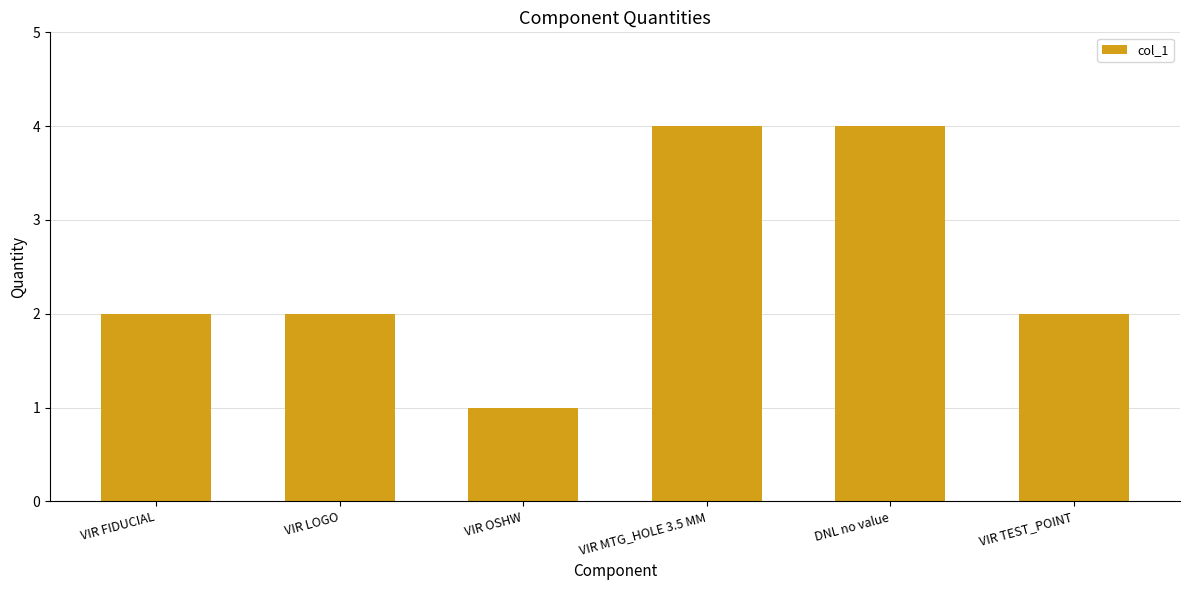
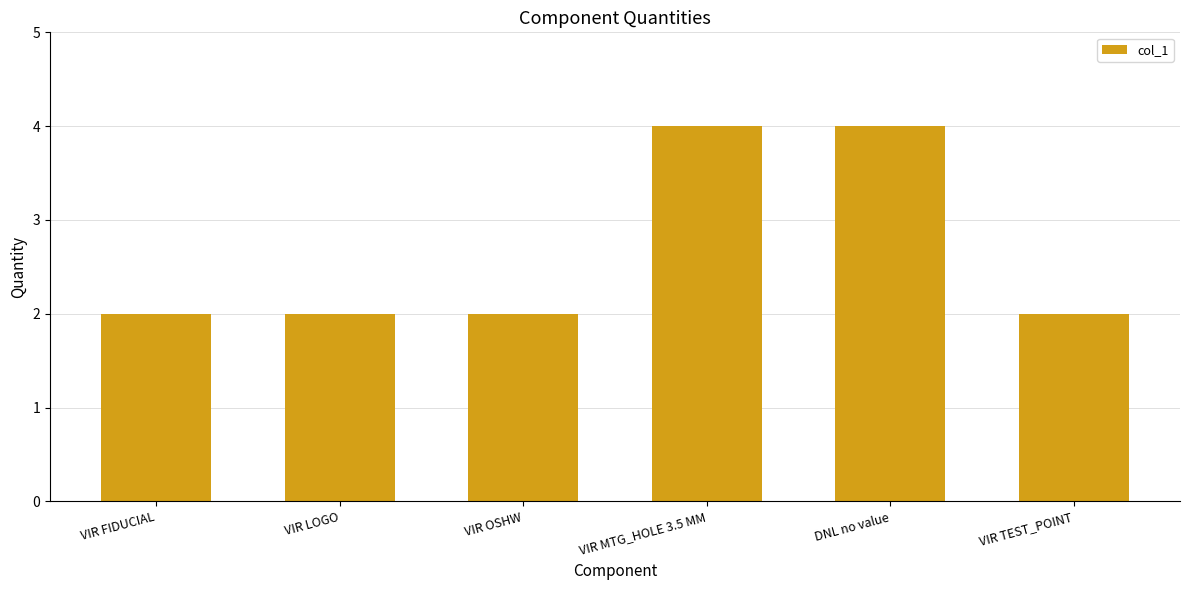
  {
    "VIR FIDUCIAL": 2,
    "VIR LOGO": 2,
-   "VIR OSHW": 1,
+   "VIR OSHW": 2,
    "VIR MTG_HOLE 3.5 MM": 4,
    "DNL no value": 4,
    "VIR TEST_POINT": 2
  }
